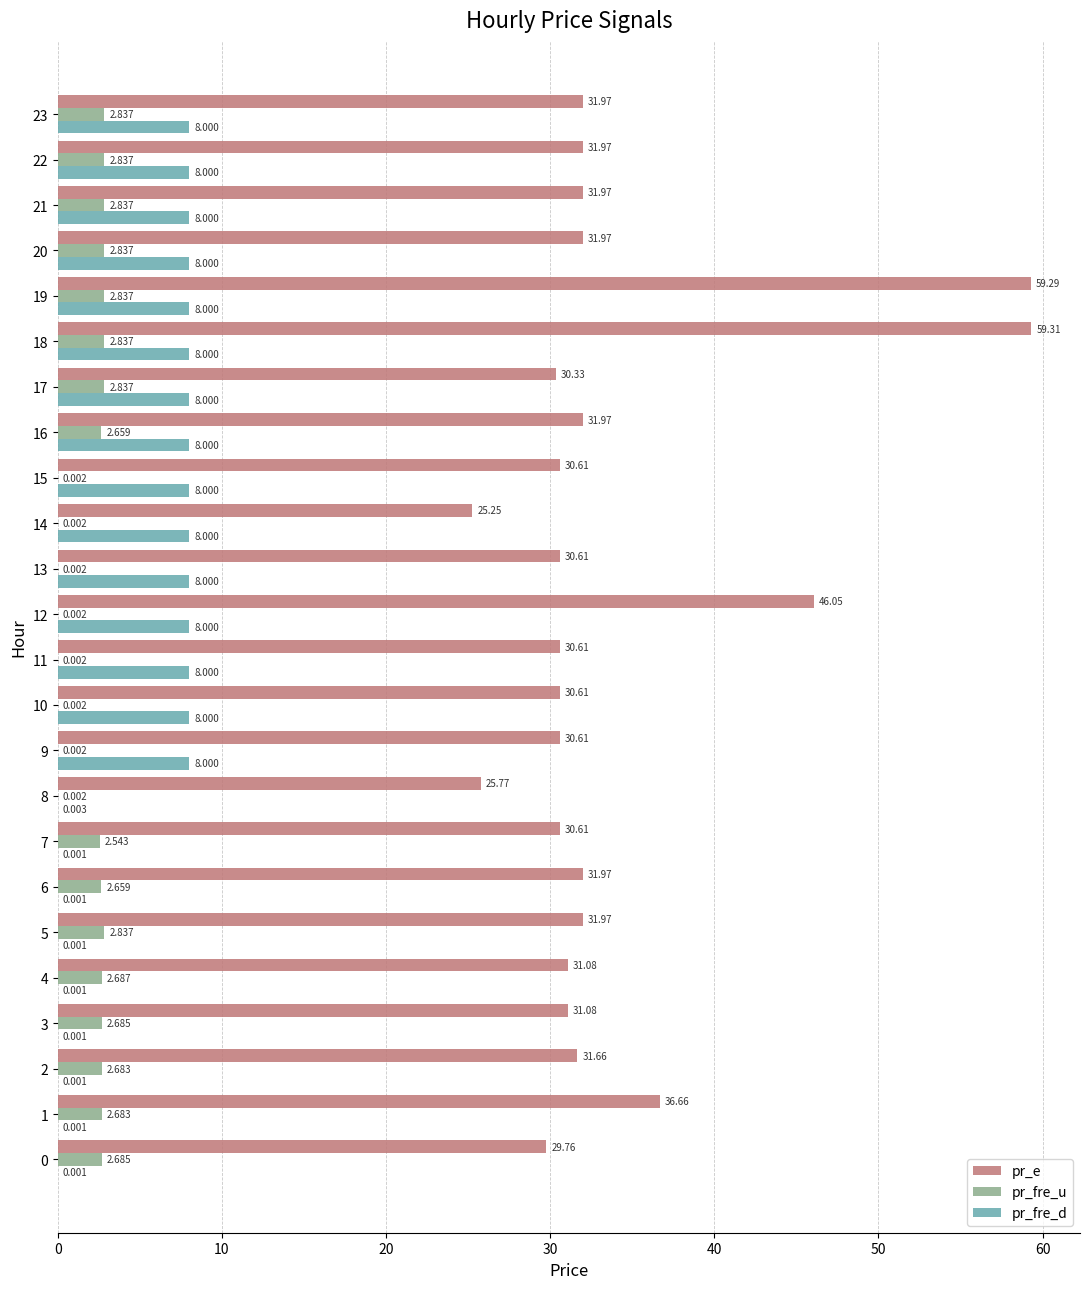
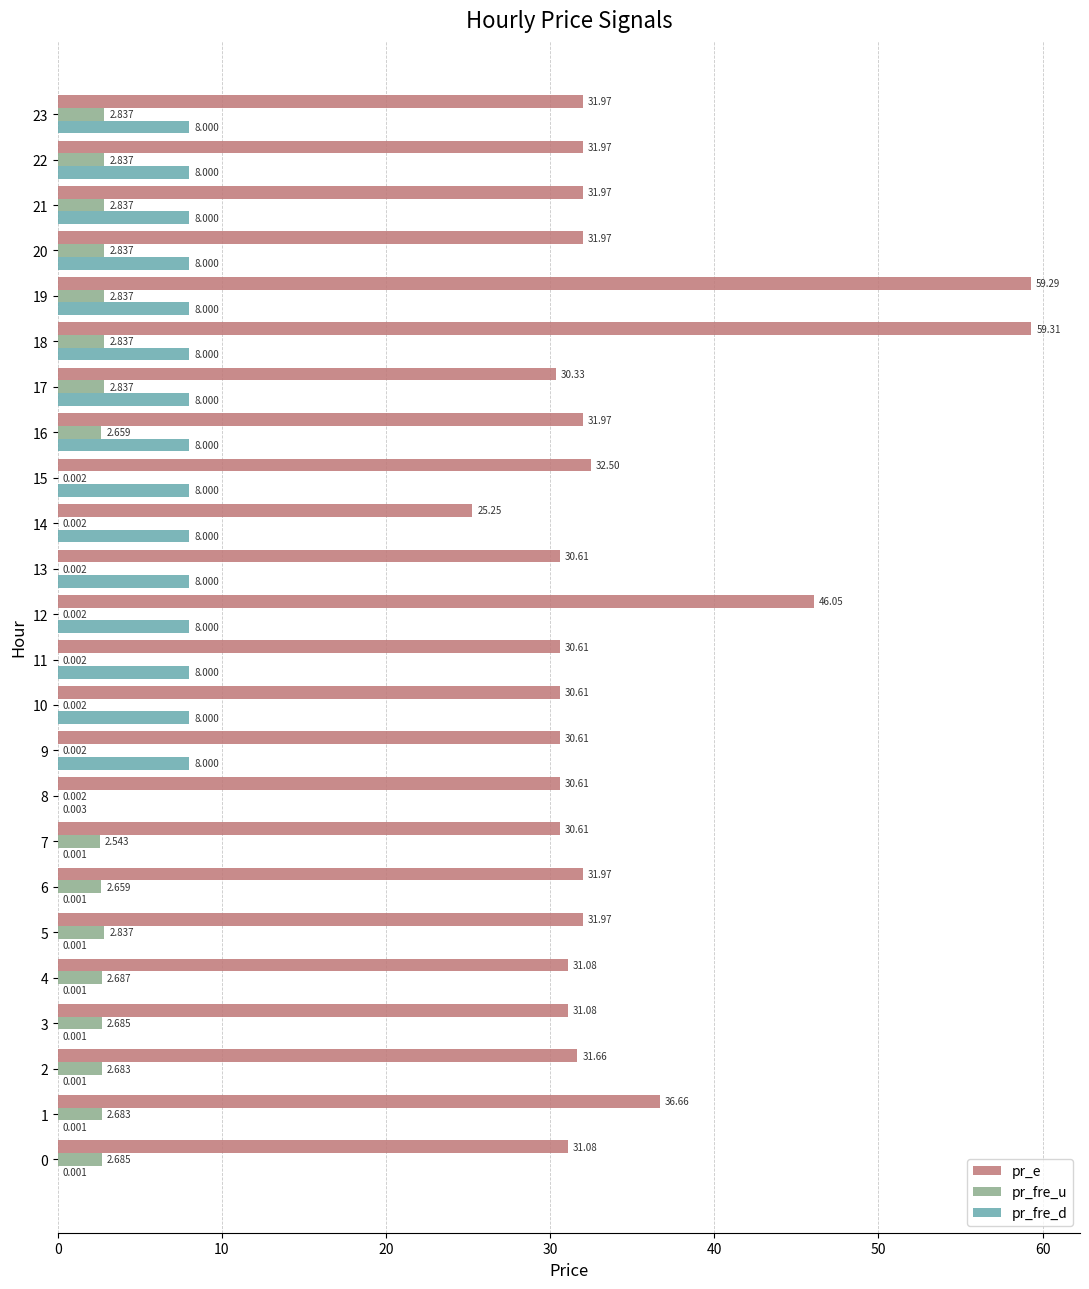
  {
    "pr_e": {
      "23": 31.97,
      "22": 31.97,
      "21": 31.97,
      "20": 31.97,
      "19": 59.29,
      "18": 59.31,
      "17": 30.33,
      "16": 31.97,
-     "15": 30.61,
+     "15": 32.50,
      "14": 25.25,
      "13": 30.61,
      "12": 46.05,
      "11": 30.61,
      "10": 30.61,
      "9": 30.61,
-     "8": 25.77,
+     "8": 30.61,
      "7": 30.61,
      "6": 31.97,
      "5": 31.97,
      "4": 31.08,
      "3": 31.08,
      "2": 31.66,
      "1": 36.66,
-     "0": 29.76
+     "0": 31.08
    }
  }
